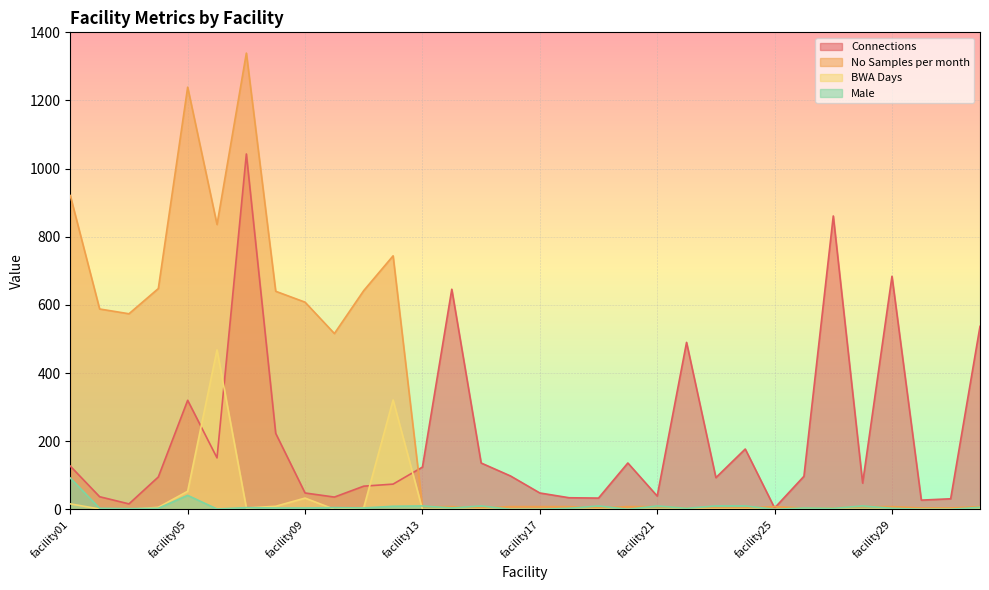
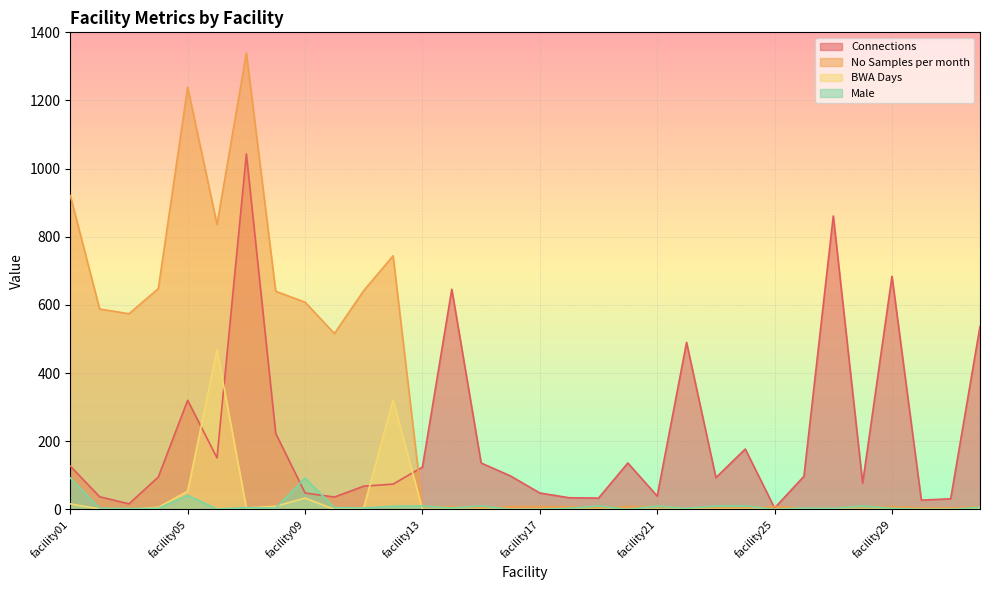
  {
    "Male": {
      "facility01": 90,
      "facility05": 40,
-     "facility09": 0
+     "facility09": 90
    }
  }
